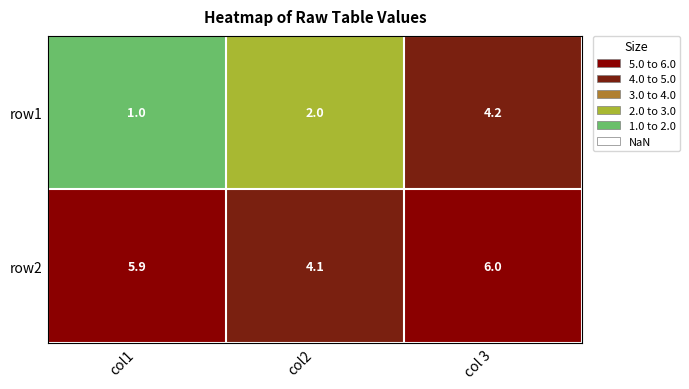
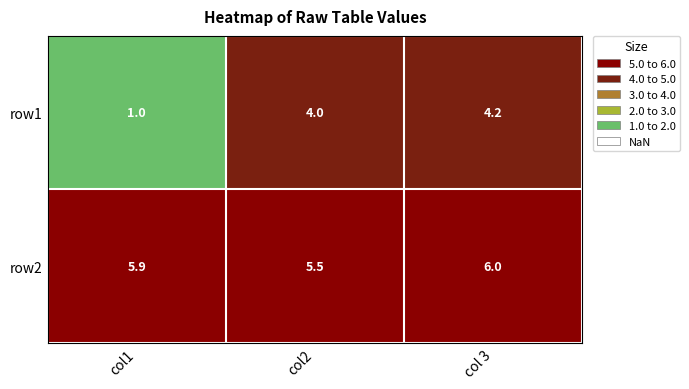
  {
    "row1": {
      "col1": 1.0,
-     "col2": 2.0,
+     "col2": 4.0,
      "col 3": 4.2
    },
    "row2": {
      "col1": 5.9,
-     "col2": 4.1,
+     "col2": 5.5,
      "col 3": 6.0
    }
  }
